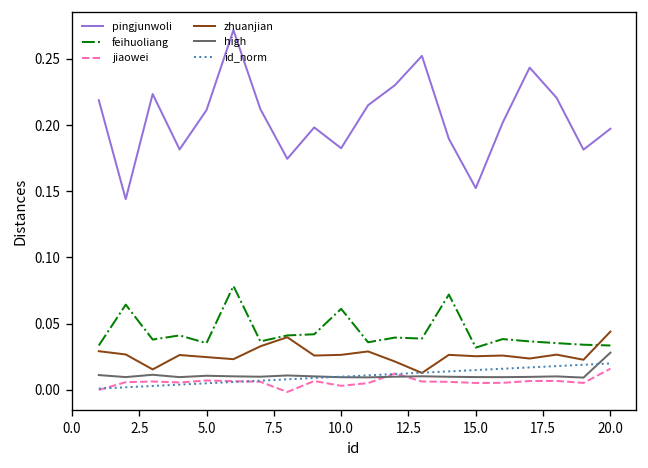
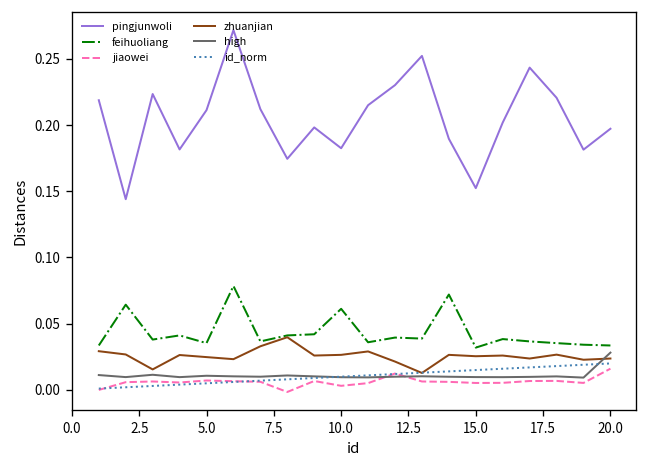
  {
    "pingjunwoli": {
      "5.0": 0.211,
      "10.0": 0.182,
      "15.0": 0.152,
      "20.0": 0.197
    },
    "feihuoliang": {
      "5.0": 0.035,
      "10.0": 0.061,
      "15.0": 0.032,
      "20.0": 0.034
    },
    "jiaowei": {
      "10.0": 0.003,
      "15.0": 0.005,
      "20.0": 0.016
    },
    "zhuanjian": {
      "5.0": 0.025,
      "10.0": 0.026,
      "15.0": 0.025,
-     "20.0": 0.044
+     "20.0": 0.024
    },
    "high": {
      "5.0": 0.011,
      "15.0": 0.010,
      "20.0": 0.028
    },
    "id_norm": {
      "15.0": 0.015,
      "20.0": 0.020
    }
  }
